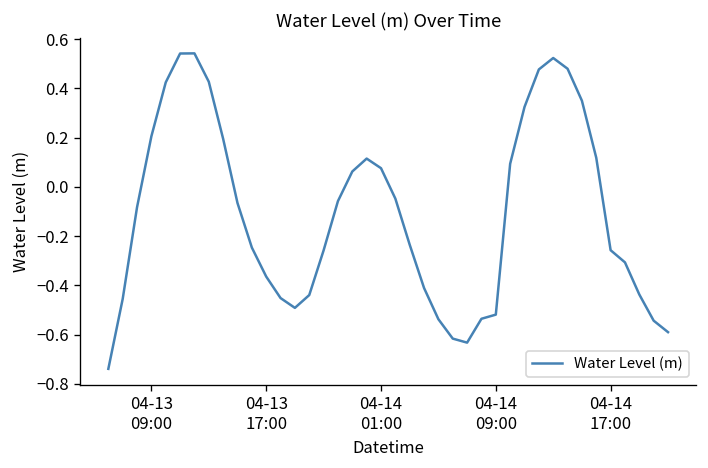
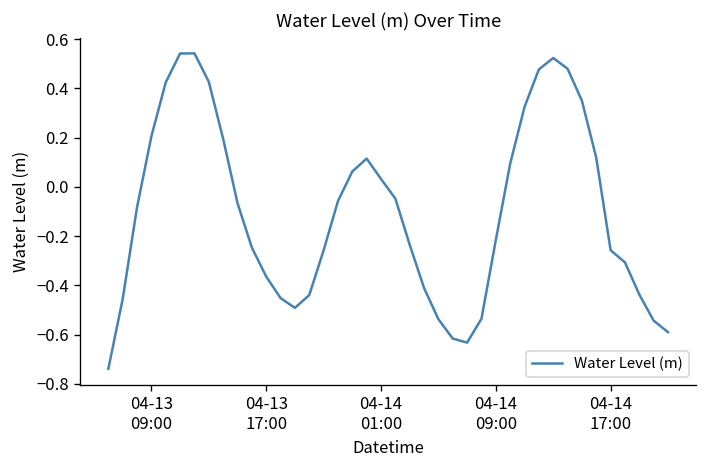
  {
    "04-13 09:00": 0.21,
    "04-13 17:00": -0.36,
-   "04-14 01:00": 0.08,
-   "04-14 09:00": -0.52,
+   "04-14 01:00": 0.03,
+   "04-14 09:00": -0.22,
    "04-14 17:00": -0.26
  }
